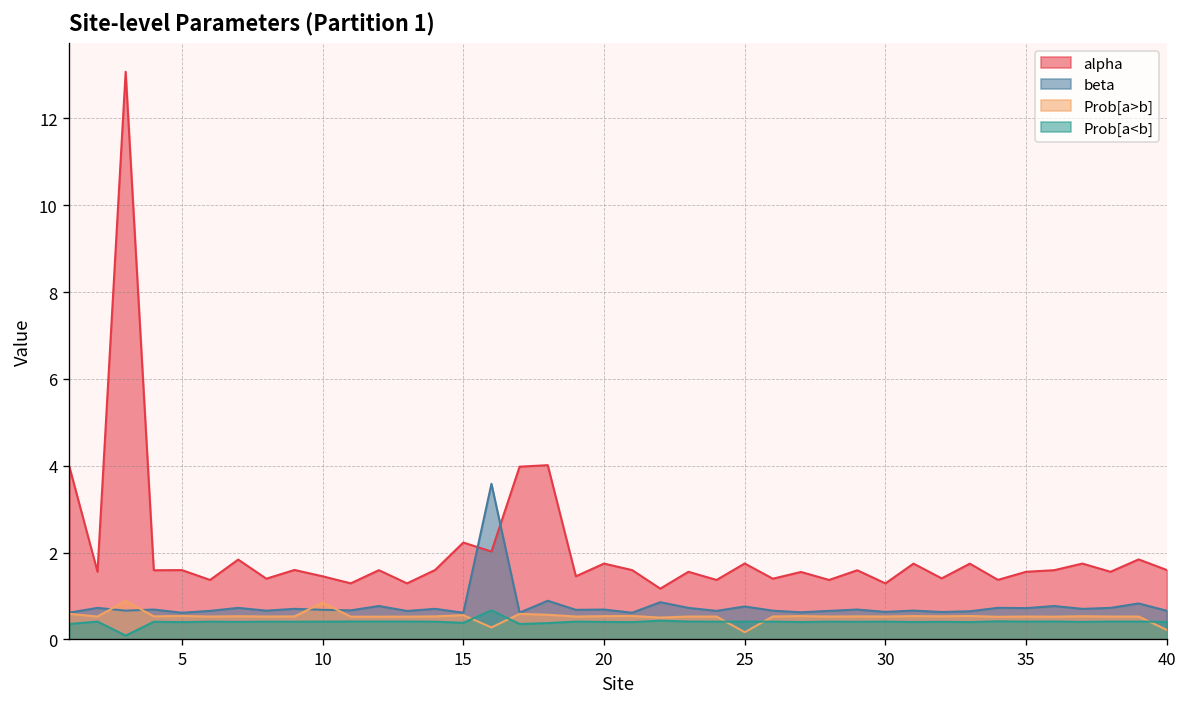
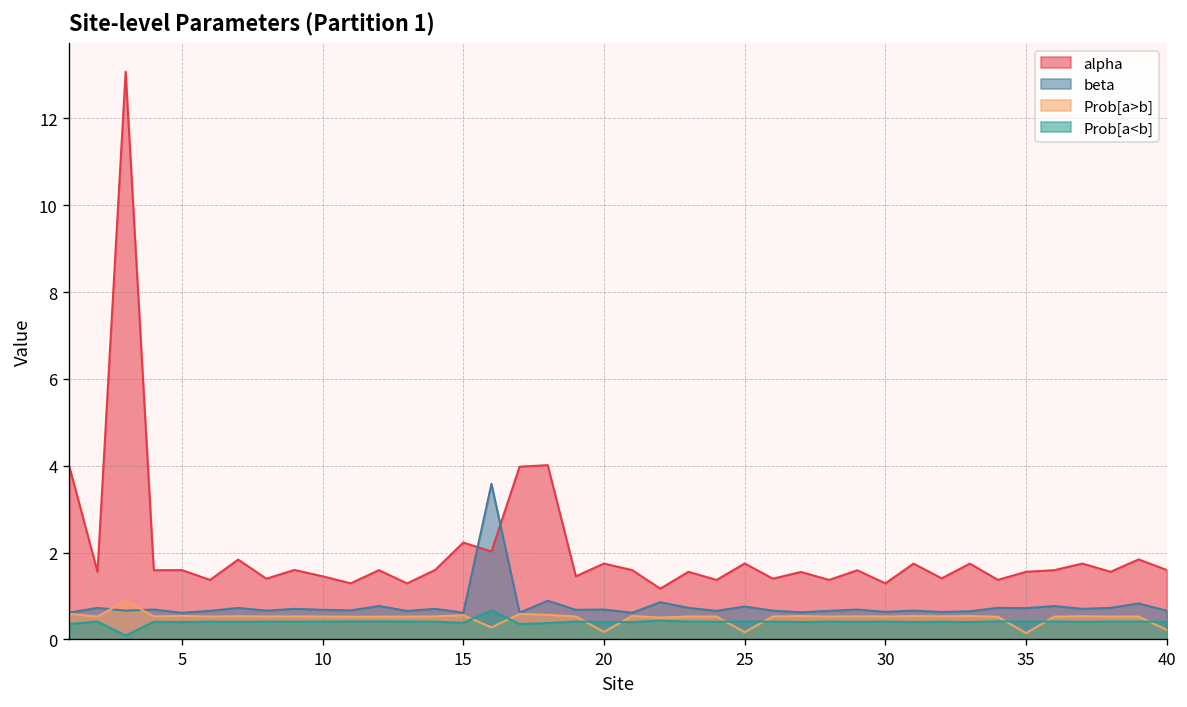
  {
    "alpha": {
      "5": 1.6,
      "10": 1.5,
      "15": 2.2,
      "20": 1.7,
      "25": 1.8,
      "30": 1.3,
      "35": 1.6,
      "40": 1.6
    },
    "Prob[a>b]": {
      "5": 0.5,
-     "10": 0.9,
-     "20": 0.5,
+     "10": 0.5,
+     "20": 0.2,
      "25": 0.2,
      "30": 0.5,
-     "35": 0.5,
+     "35": 0.1,
      "40": 0.2
    }
  }
